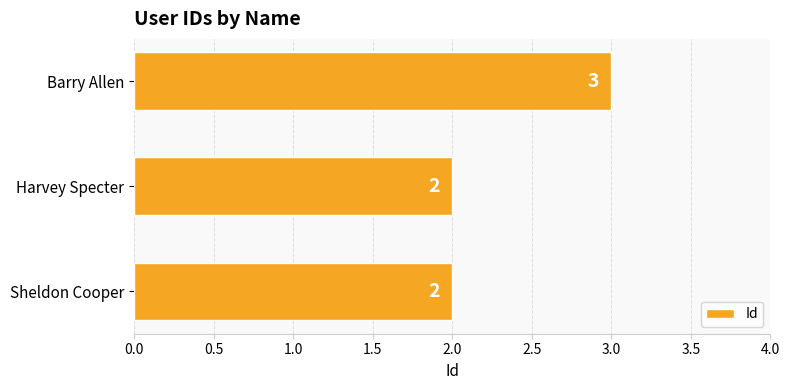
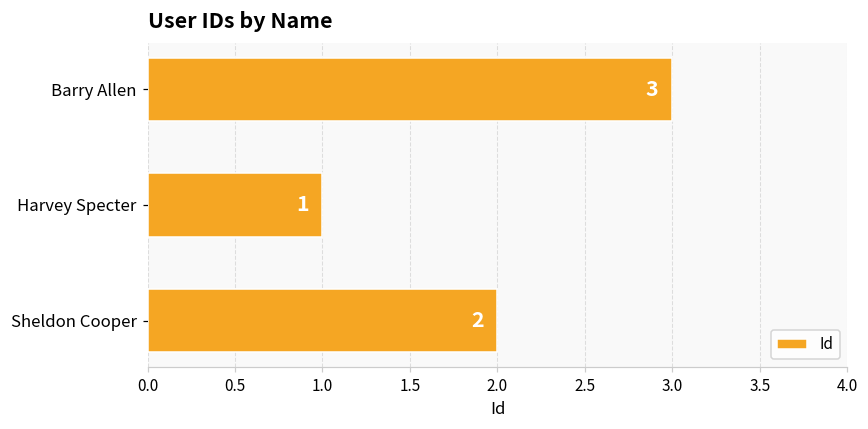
  {
    "Barry Allen": 3,
-   "Harvey Specter": 2,
+   "Harvey Specter": 1,
    "Sheldon Cooper": 2
  }
